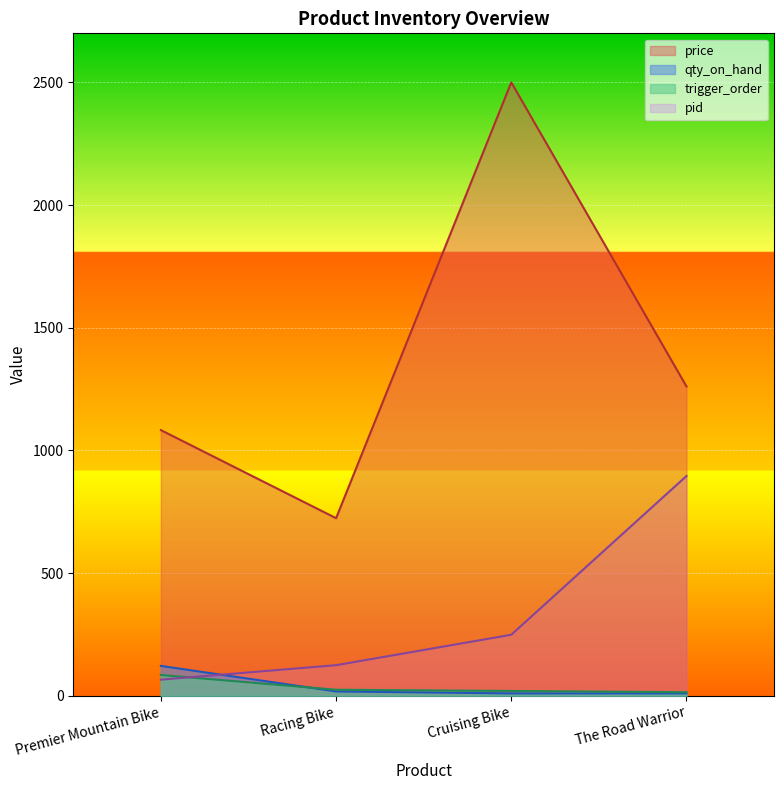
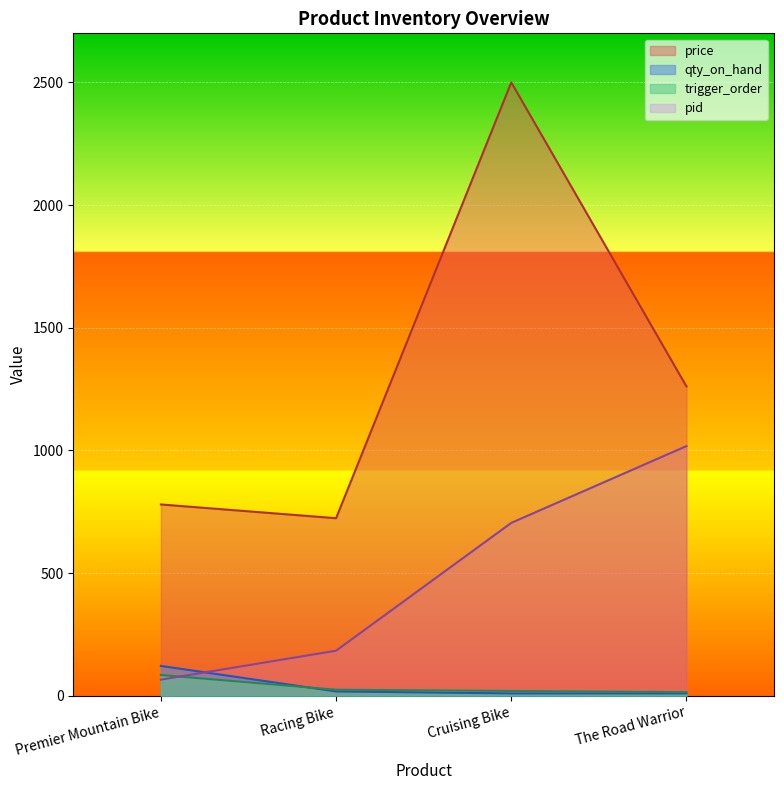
  {
    "price": {
-     "Premier Mountain Bike": 1080,
+     "Premier Mountain Bike": 780,
      "Racing Bike": 720,
      "Cruising Bike": 2500,
      "The Road Warrior": 1260
    },
    "qty_on_hand": {
      "Premier Mountain Bike": 120
    },
    "trigger_order": {
      "Premier Mountain Bike": 90
    },
    "pid": {
      "Premier Mountain Bike": 70,
-     "Racing Bike": 130,
-     "Cruising Bike": 250,
-     "The Road Warrior": 900
+     "Racing Bike": 180,
+     "Cruising Bike": 710,
+     "The Road Warrior": 1020
    }
  }
